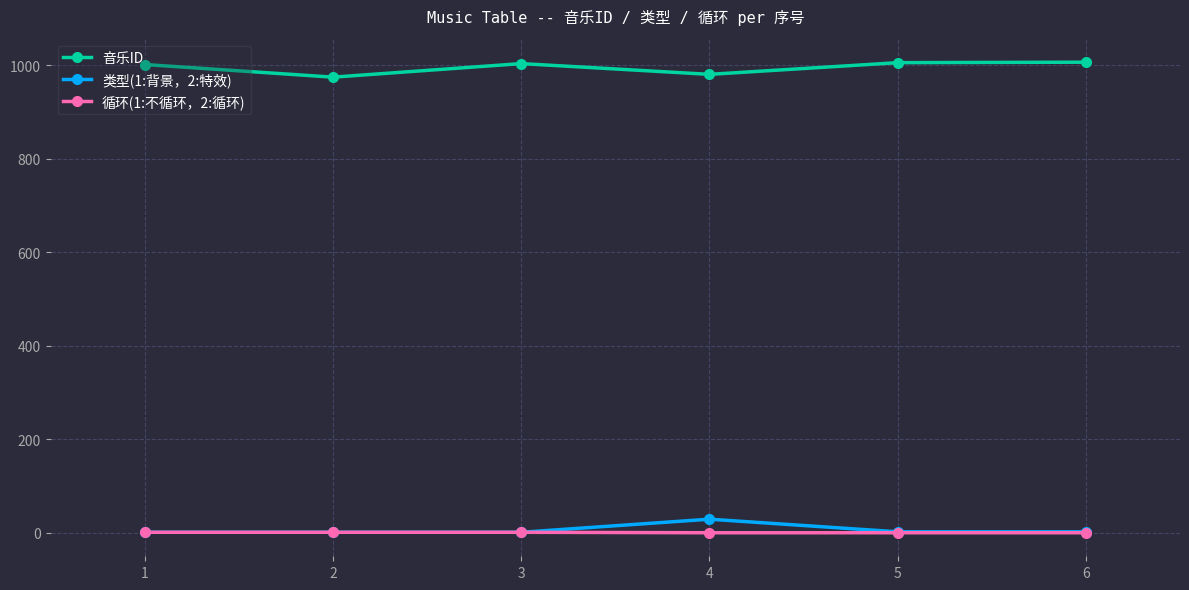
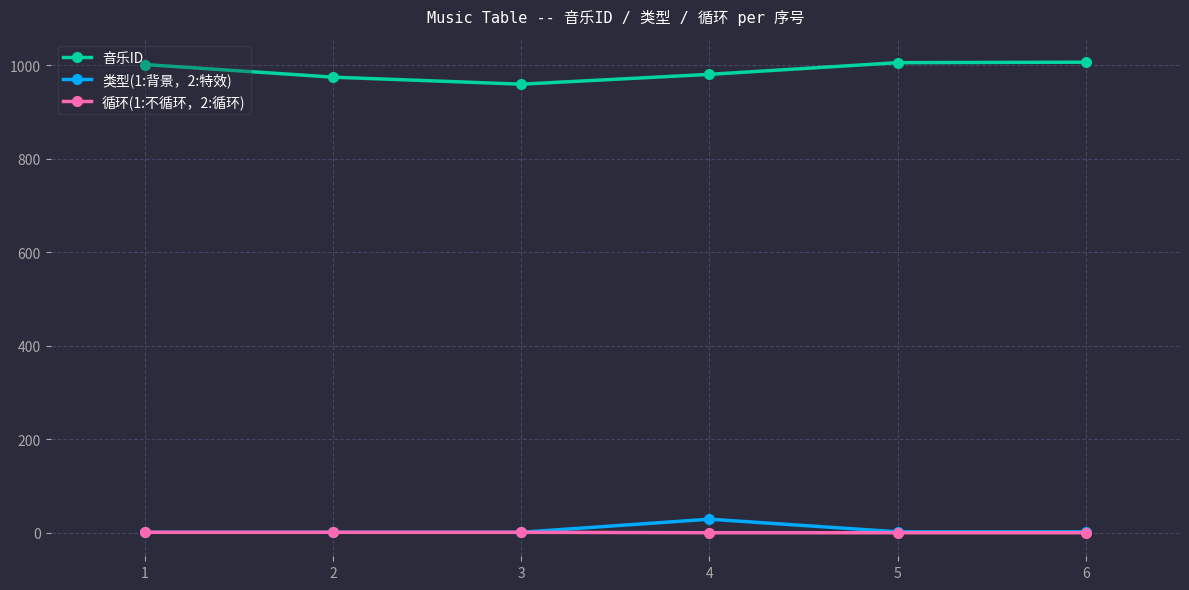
  {
    "音乐ID": {
      "2": 970,
-     "3": 1000,
+     "3": 960,
      "4": 980,
      "5": 1010,
      "6": 1010
    },
    "类型(1:背景，2:特效)": {
      "4": 30
    },
    "循环(1:不循环，2:循环)": {
      "4": 0
    }
  }
